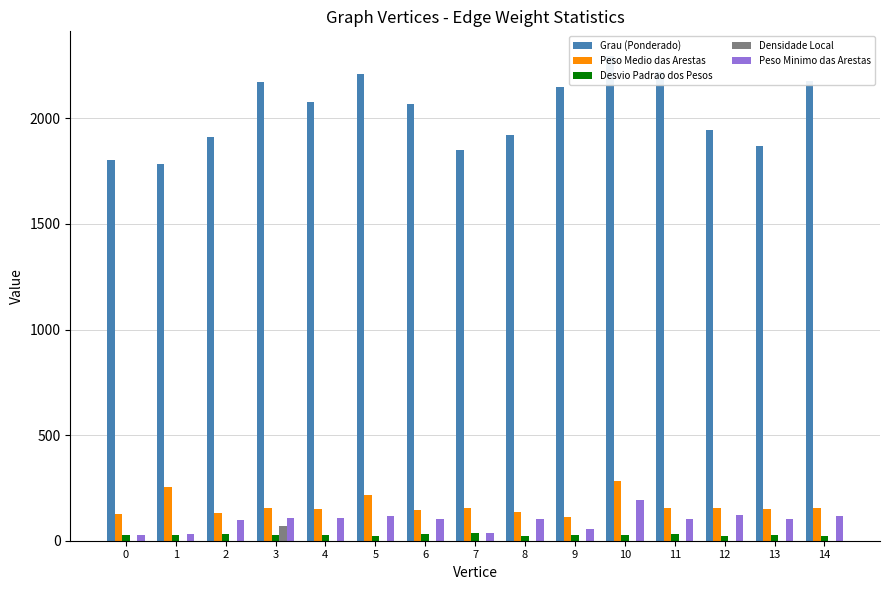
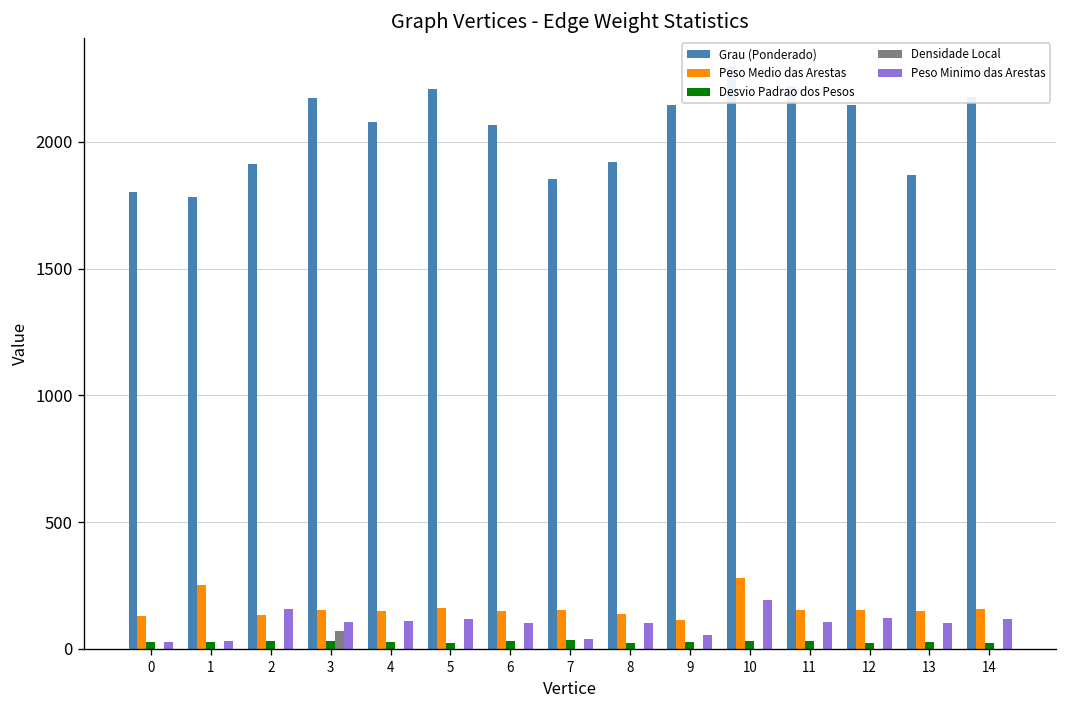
  {
    "Grau (Ponderado)": {
      "0": 1800,
      "1": 1780,
      "2": 1910,
      "3": 2170,
      "4": 2080,
      "5": 2210,
      "6": 2070,
      "7": 1850,
      "8": 1920,
      "9": 2150,
-     "12": 1940,
+     "12": 2140,
      "13": 1870
    },
    "Peso Medio das Arestas": {
      "0": 130,
      "1": 250,
      "2": 130,
      "3": 160,
      "4": 150,
-     "5": 220,
+     "5": 160,
      "6": 150,
      "7": 150,
      "8": 140,
      "9": 110,
      "10": 280,
      "11": 150,
      "12": 150,
      "13": 150,
      "14": 160
    },
    "Desvio Padrao dos Pesos": {
      "0": 30,
      "1": 30,
      "2": 30,
      "3": 30,
      "4": 30,
      "5": 20,
      "6": 30,
      "7": 30,
      "8": 20,
      "9": 30,
      "10": 30,
      "11": 30,
      "12": 20,
      "13": 30,
      "14": 20
    },
    "Densidade Local": {
      "3": 70
    },
    "Peso Minimo das Arestas": {
      "0": 30,
      "1": 30,
-     "2": 100,
+     "2": 160,
      "3": 110,
      "4": 110,
      "5": 120,
      "6": 100,
      "7": 40,
      "8": 100,
      "9": 50,
      "10": 190,
      "11": 100,
      "12": 120,
      "13": 100,
      "14": 120
    }
  }
